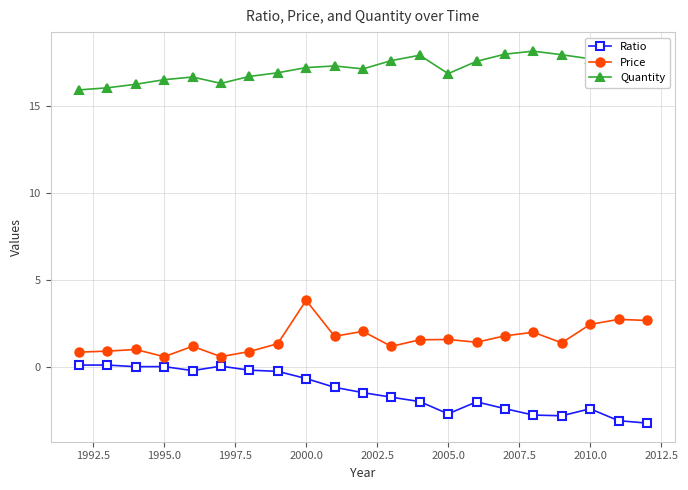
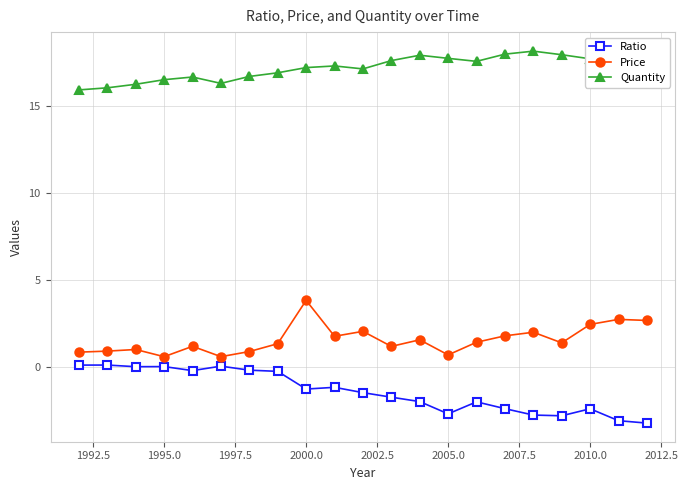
  {
    "Ratio": {
      "1995.0": 0.0,
-     "2000.0": -0.7,
+     "2000.0": -1.3,
      "2005.0": -2.7,
      "2010.0": -2.4
    },
    "Price": {
      "1995.0": 0.6,
      "2000.0": 3.8,
-     "2005.0": 1.6,
+     "2005.0": 0.7,
      "2010.0": 2.5
    },
    "Quantity": {
      "1995.0": 16.5,
      "2000.0": 17.2,
-     "2005.0": 16.9
+     "2005.0": 17.7
    }
  }
